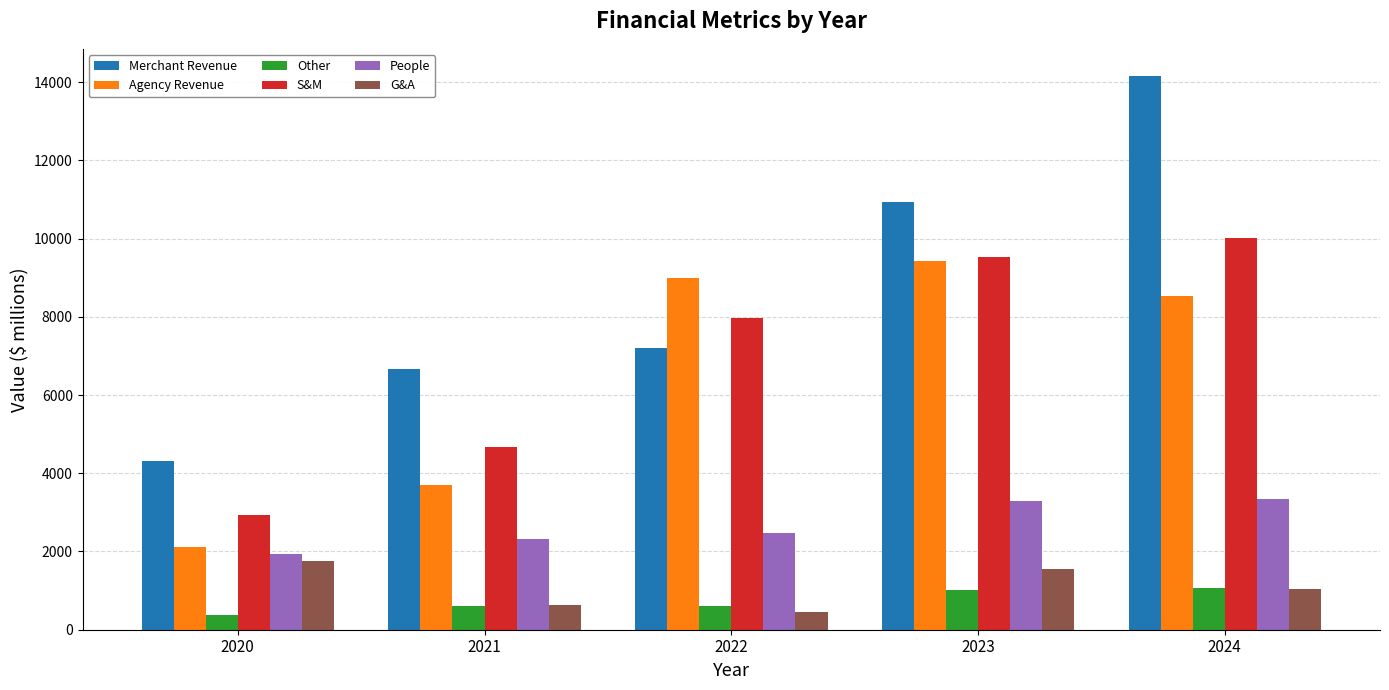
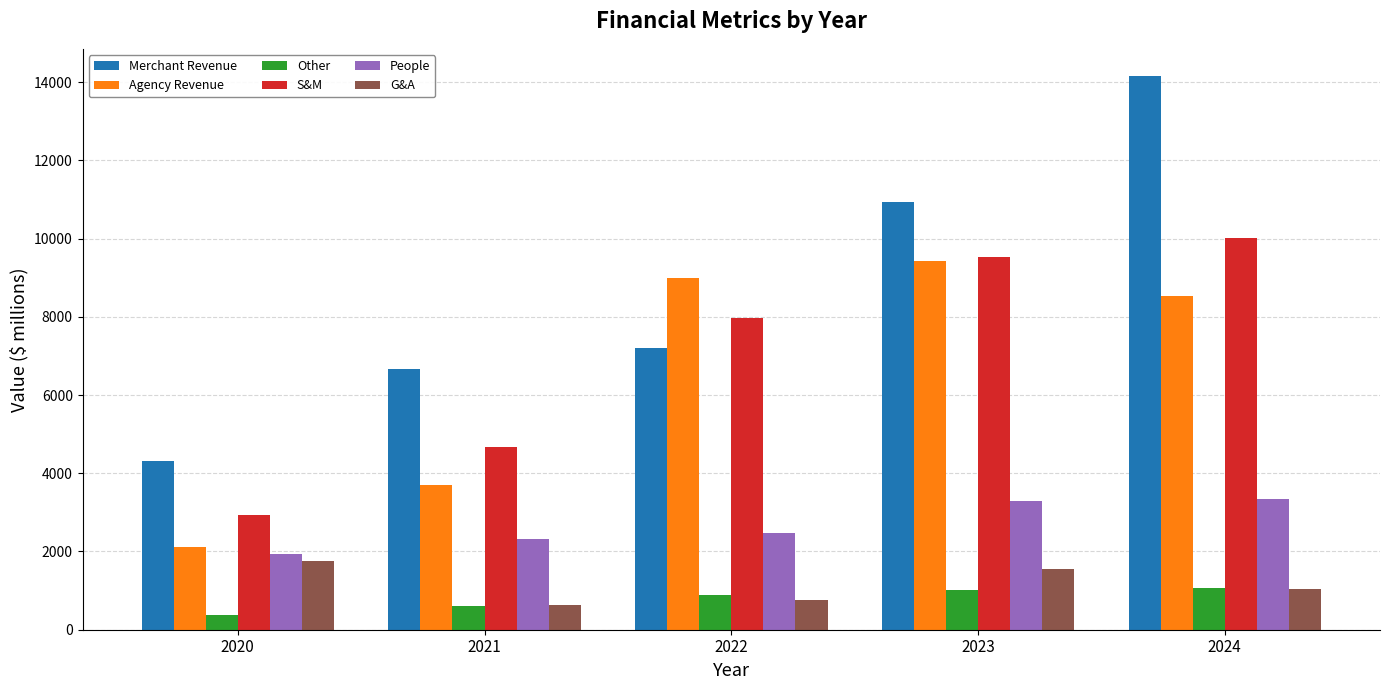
  {
    "Merchant Revenue": {
      "2020": 4300,
      "2021": 6700,
      "2022": 7200,
      "2023": 10900,
      "2024": 14100
    },
    "Agency Revenue": {
      "2020": 2100,
      "2021": 3700,
      "2022": 9000,
      "2023": 9400,
      "2024": 8500
    },
    "Other": {
      "2020": 400,
      "2021": 600,
-     "2022": 600,
+     "2022": 900,
      "2023": 1000,
      "2024": 1100
    },
    "S&M": {
      "2020": 2900,
      "2021": 4700,
      "2022": 8000,
      "2023": 9500,
      "2024": 10000
    },
    "People": {
      "2020": 1900,
      "2021": 2300,
      "2022": 2500,
      "2023": 3300,
      "2024": 3400
    },
    "G&A": {
      "2020": 1700,
      "2021": 600,
-     "2022": 400,
+     "2022": 800,
      "2023": 1600,
      "2024": 1000
    }
  }
